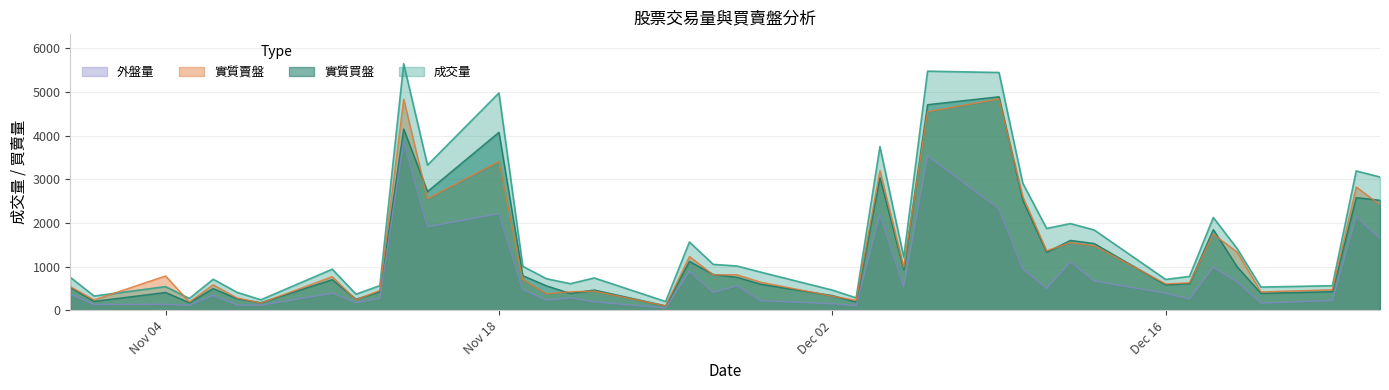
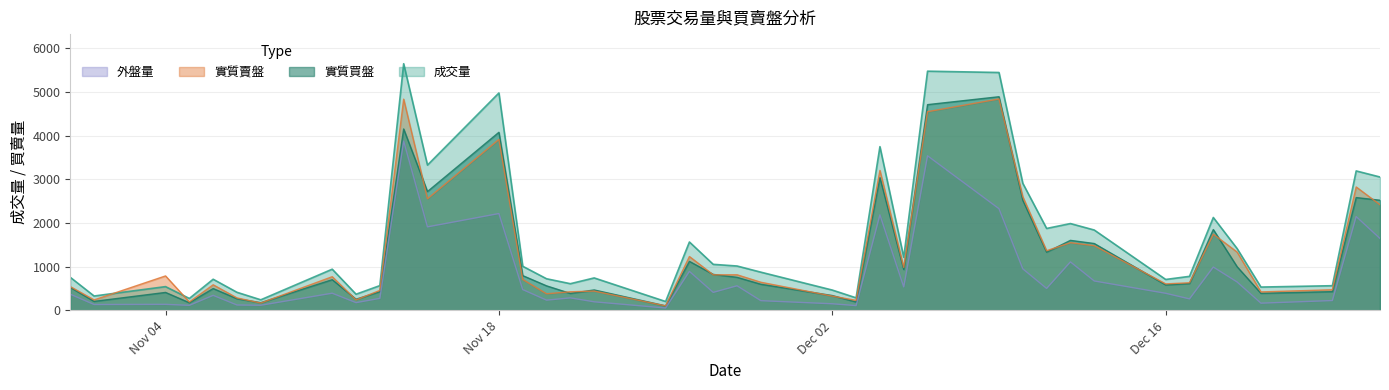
  {
    "實質賣盤": {
      "Nov 04": 800,
-     "Nov 18": 3400
+     "Nov 18": 3900
    }
  }
